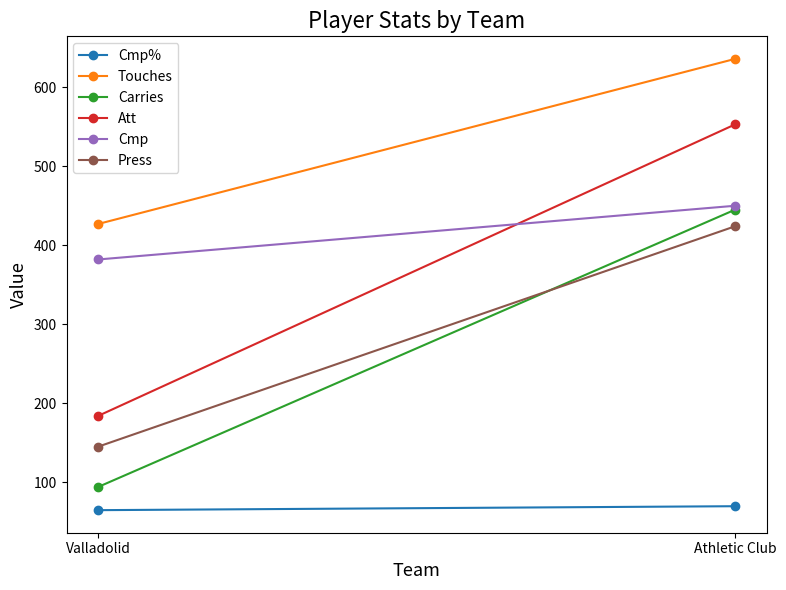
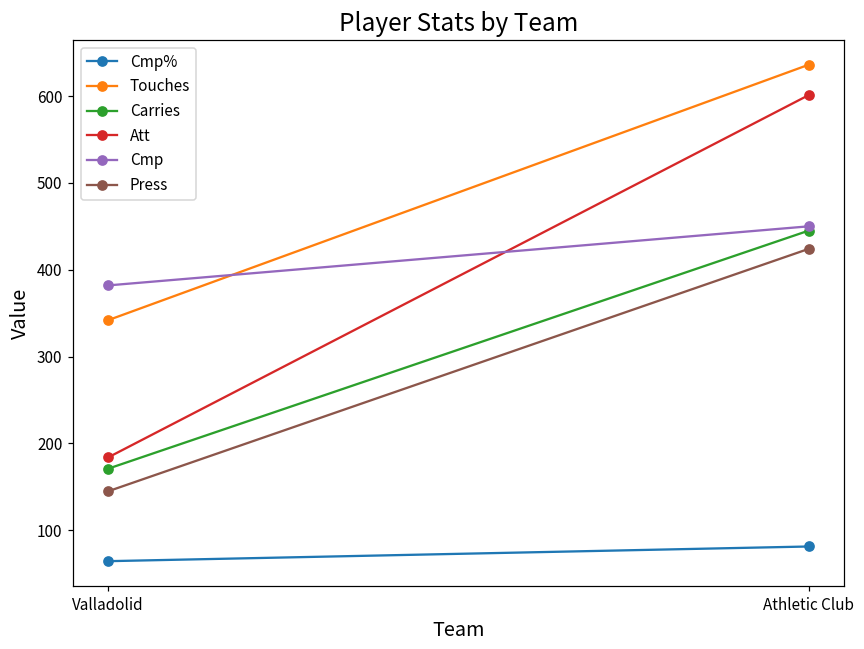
  {
    "Cmp%": {
      "Valladolid": 60,
-     "Athletic Club": 70
+     "Athletic Club": 80
    },
    "Touches": {
-     "Valladolid": 430,
+     "Valladolid": 340,
      "Athletic Club": 640
    },
    "Carries": {
-     "Valladolid": 90,
+     "Valladolid": 170,
      "Athletic Club": 450
    },
    "Att": {
      "Valladolid": 180,
-     "Athletic Club": 550
+     "Athletic Club": 600
    },
    "Cmp": {
      "Valladolid": 380,
      "Athletic Club": 450
    },
    "Press": {
      "Valladolid": 150,
      "Athletic Club": 420
    }
  }
